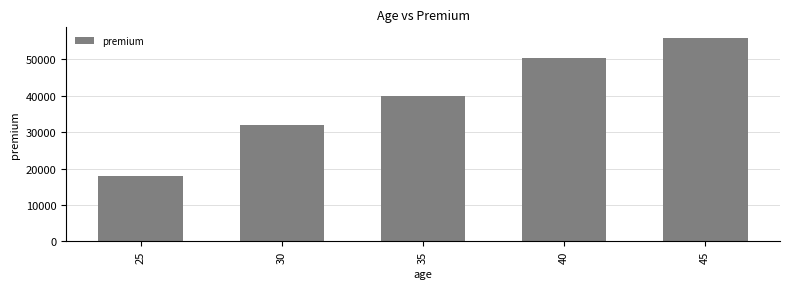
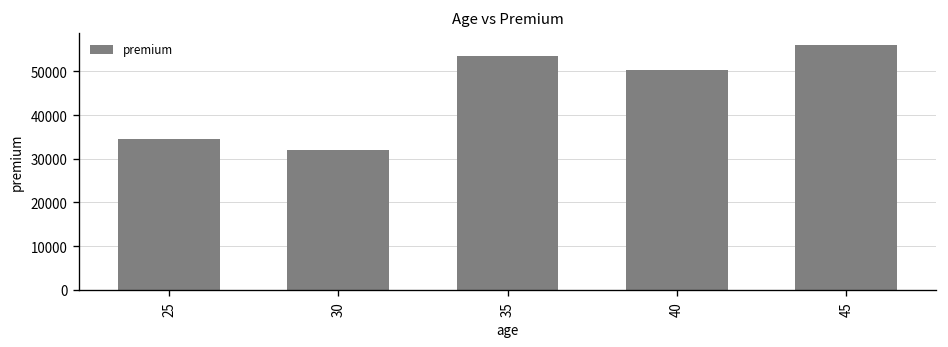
  {
-   "25": 18000,
+   "25": 35000,
    "30": 32000,
-   "35": 40000,
+   "35": 54000,
    "40": 50000,
    "45": 56000
  }
